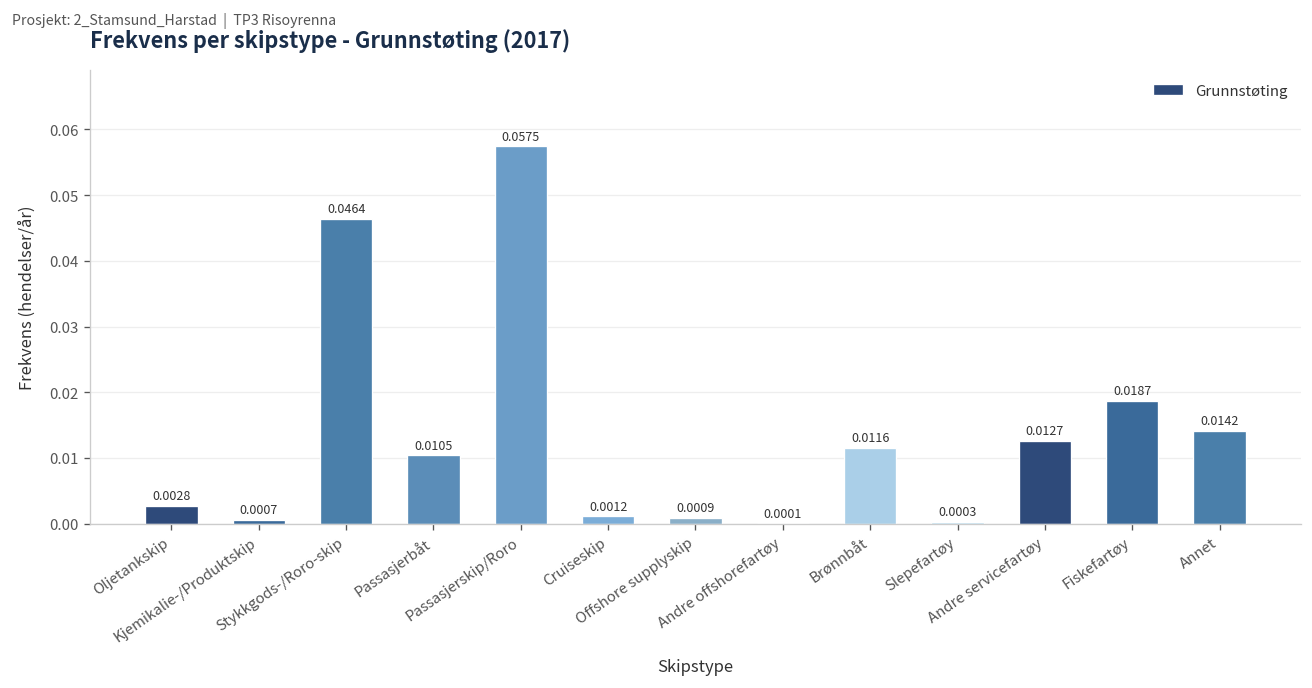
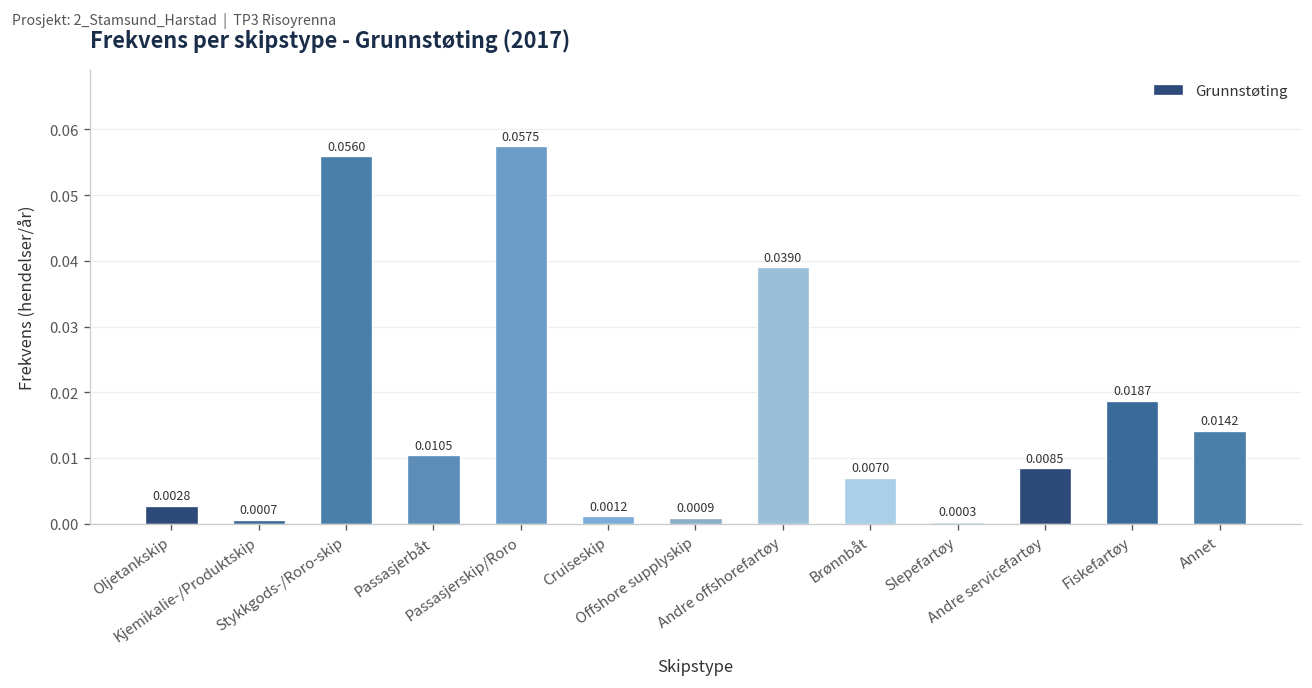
  {
    "Oljetankskip": 0.0028,
    "Kjemikalie-/Produktskip": 0.0007,
-   "Stykkgods-/Roro-skip": 0.0464,
+   "Stykkgods-/Roro-skip": 0.0560,
    "Passasjerbåt": 0.0105,
    "Passasjerskip/Roro": 0.0575,
    "Cruiseskip": 0.0012,
    "Offshore supplyskip": 0.0009,
-   "Andre offshorefartøy": 0.0001,
-   "Brønnbåt": 0.0116,
+   "Andre offshorefartøy": 0.0390,
+   "Brønnbåt": 0.0070,
    "Slepefartøy": 0.0003,
-   "Andre servicefartøy": 0.0127,
+   "Andre servicefartøy": 0.0085,
    "Fiskefartøy": 0.0187,
    "Annet": 0.0142
  }
